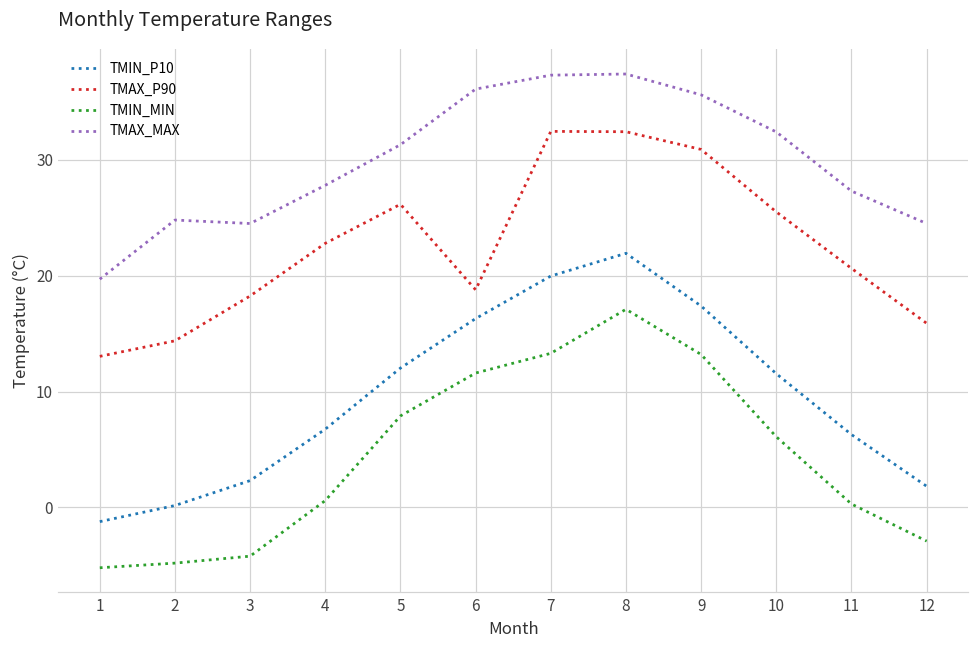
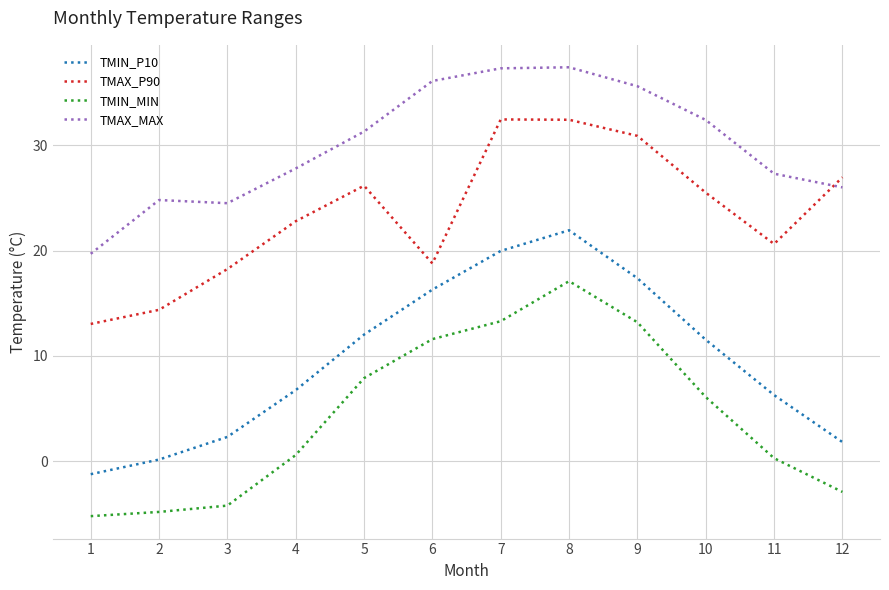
  {
    "TMIN_P10": {
      "1": -1.2,
      "2": 0.2,
      "3": 2.3,
      "4": 6.8,
      "5": 12.0,
      "6": 16.3,
      "7": 20.0,
      "8": 21.9,
      "9": 17.4,
      "10": 11.5,
      "11": 6.3,
      "12": 1.8
    },
    "TMAX_P90": {
      "1": 13.0,
      "2": 14.4,
      "3": 18.3,
      "4": 22.8,
      "5": 26.2,
      "6": 18.8,
      "7": 32.5,
      "8": 32.4,
      "9": 30.9,
      "10": 25.5,
      "11": 20.6,
-     "12": 15.9
+     "12": 27.0
    },
    "TMIN_MIN": {
      "1": -5.2,
      "2": -4.8,
      "3": -4.2,
      "4": 0.6,
      "5": 7.9,
      "6": 11.6,
      "7": 13.3,
      "8": 17.1,
      "9": 13.2,
      "10": 6.1,
      "11": 0.3,
      "12": -2.9
    },
    "TMAX_MAX": {
      "1": 19.7,
      "2": 24.8,
      "3": 24.5,
      "4": 27.8,
      "5": 31.3,
      "6": 36.1,
      "7": 37.3,
      "8": 37.4,
      "9": 35.6,
      "10": 32.4,
      "11": 27.3,
-     "12": 24.5
+     "12": 26.0
    }
  }
